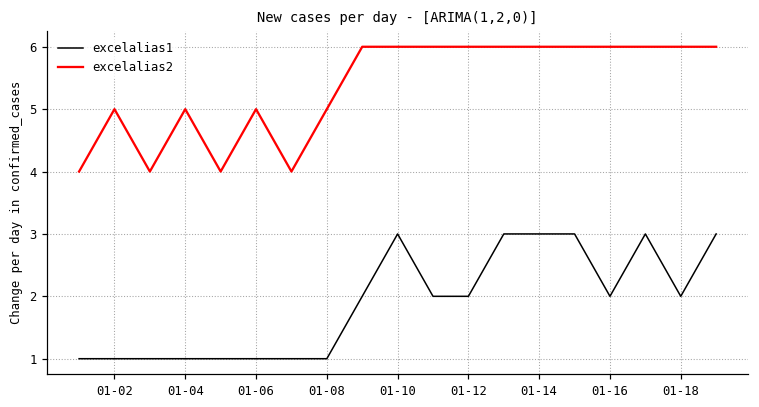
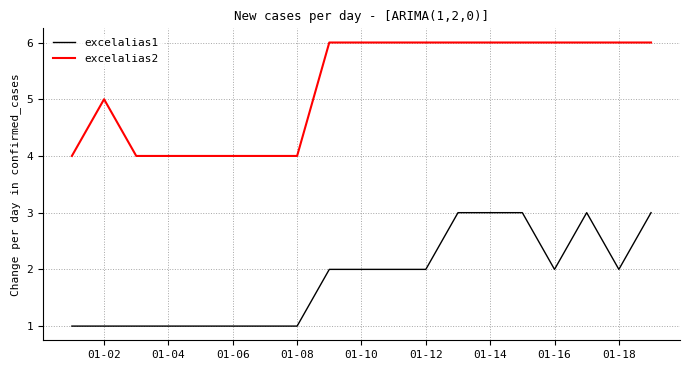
  {
    "excelalias1": {
      "01-02": 1,
      "01-04": 1,
      "01-06": 1,
      "01-08": 1,
-     "01-10": 3,
+     "01-10": 2,
      "01-12": 2,
      "01-14": 3,
      "01-16": 2,
      "01-18": 2
    },
    "excelalias2": {
      "01-02": 5,
-     "01-04": 5,
-     "01-06": 5,
-     "01-08": 5,
+     "01-04": 4,
+     "01-06": 4,
+     "01-08": 4,
      "01-10": 6,
      "01-12": 6,
      "01-14": 6,
      "01-16": 6,
      "01-18": 6
    }
  }
